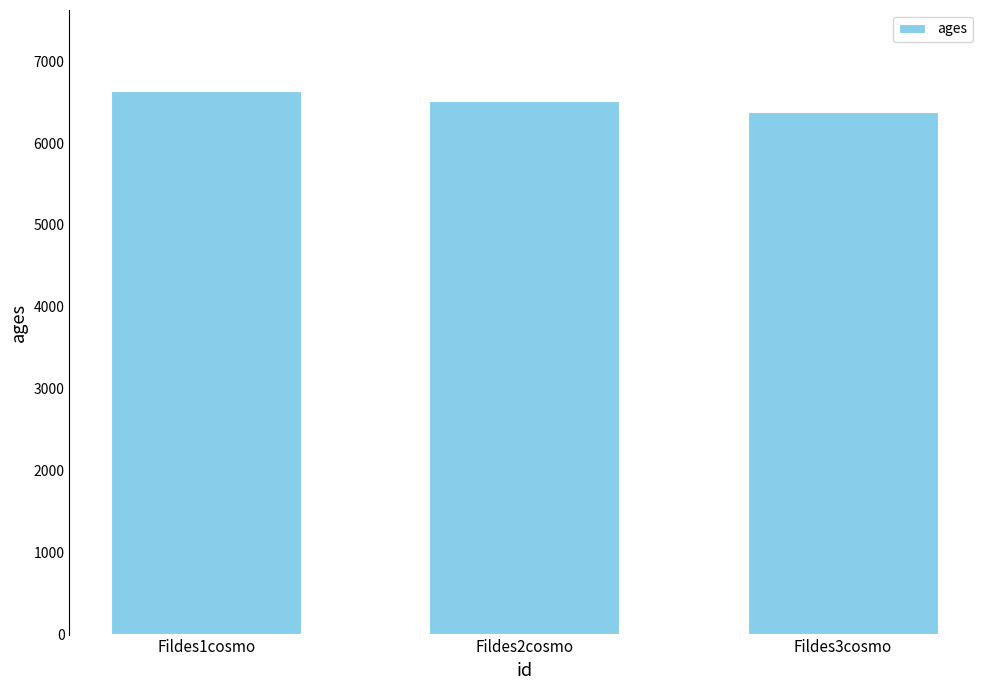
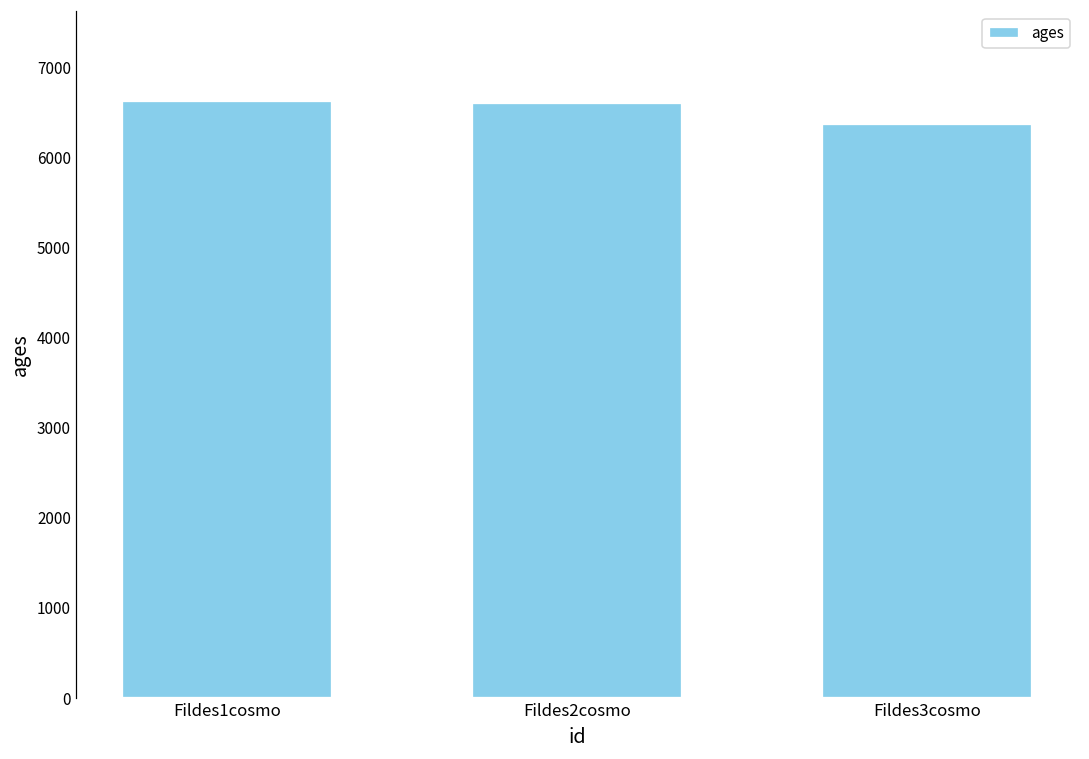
  {
    "Fildes1cosmo": 6600,
-   "Fildes2cosmo": 6500,
+   "Fildes2cosmo": 6600,
    "Fildes3cosmo": 6400
  }
